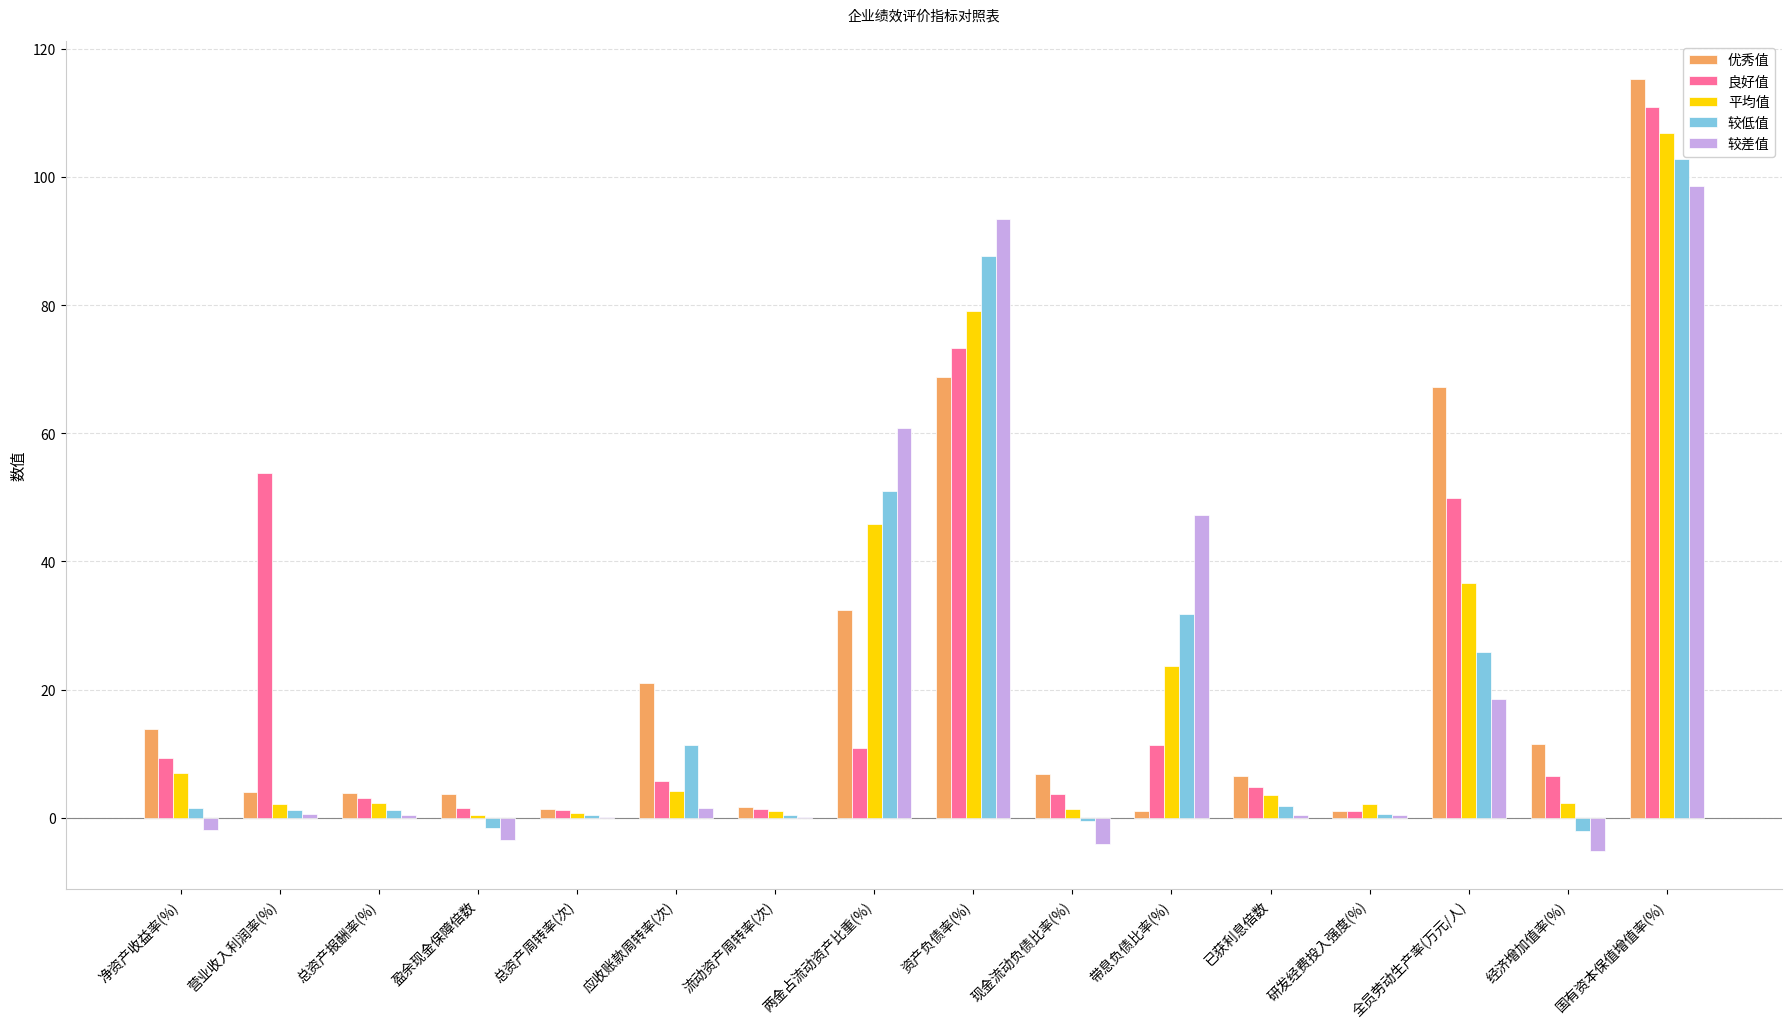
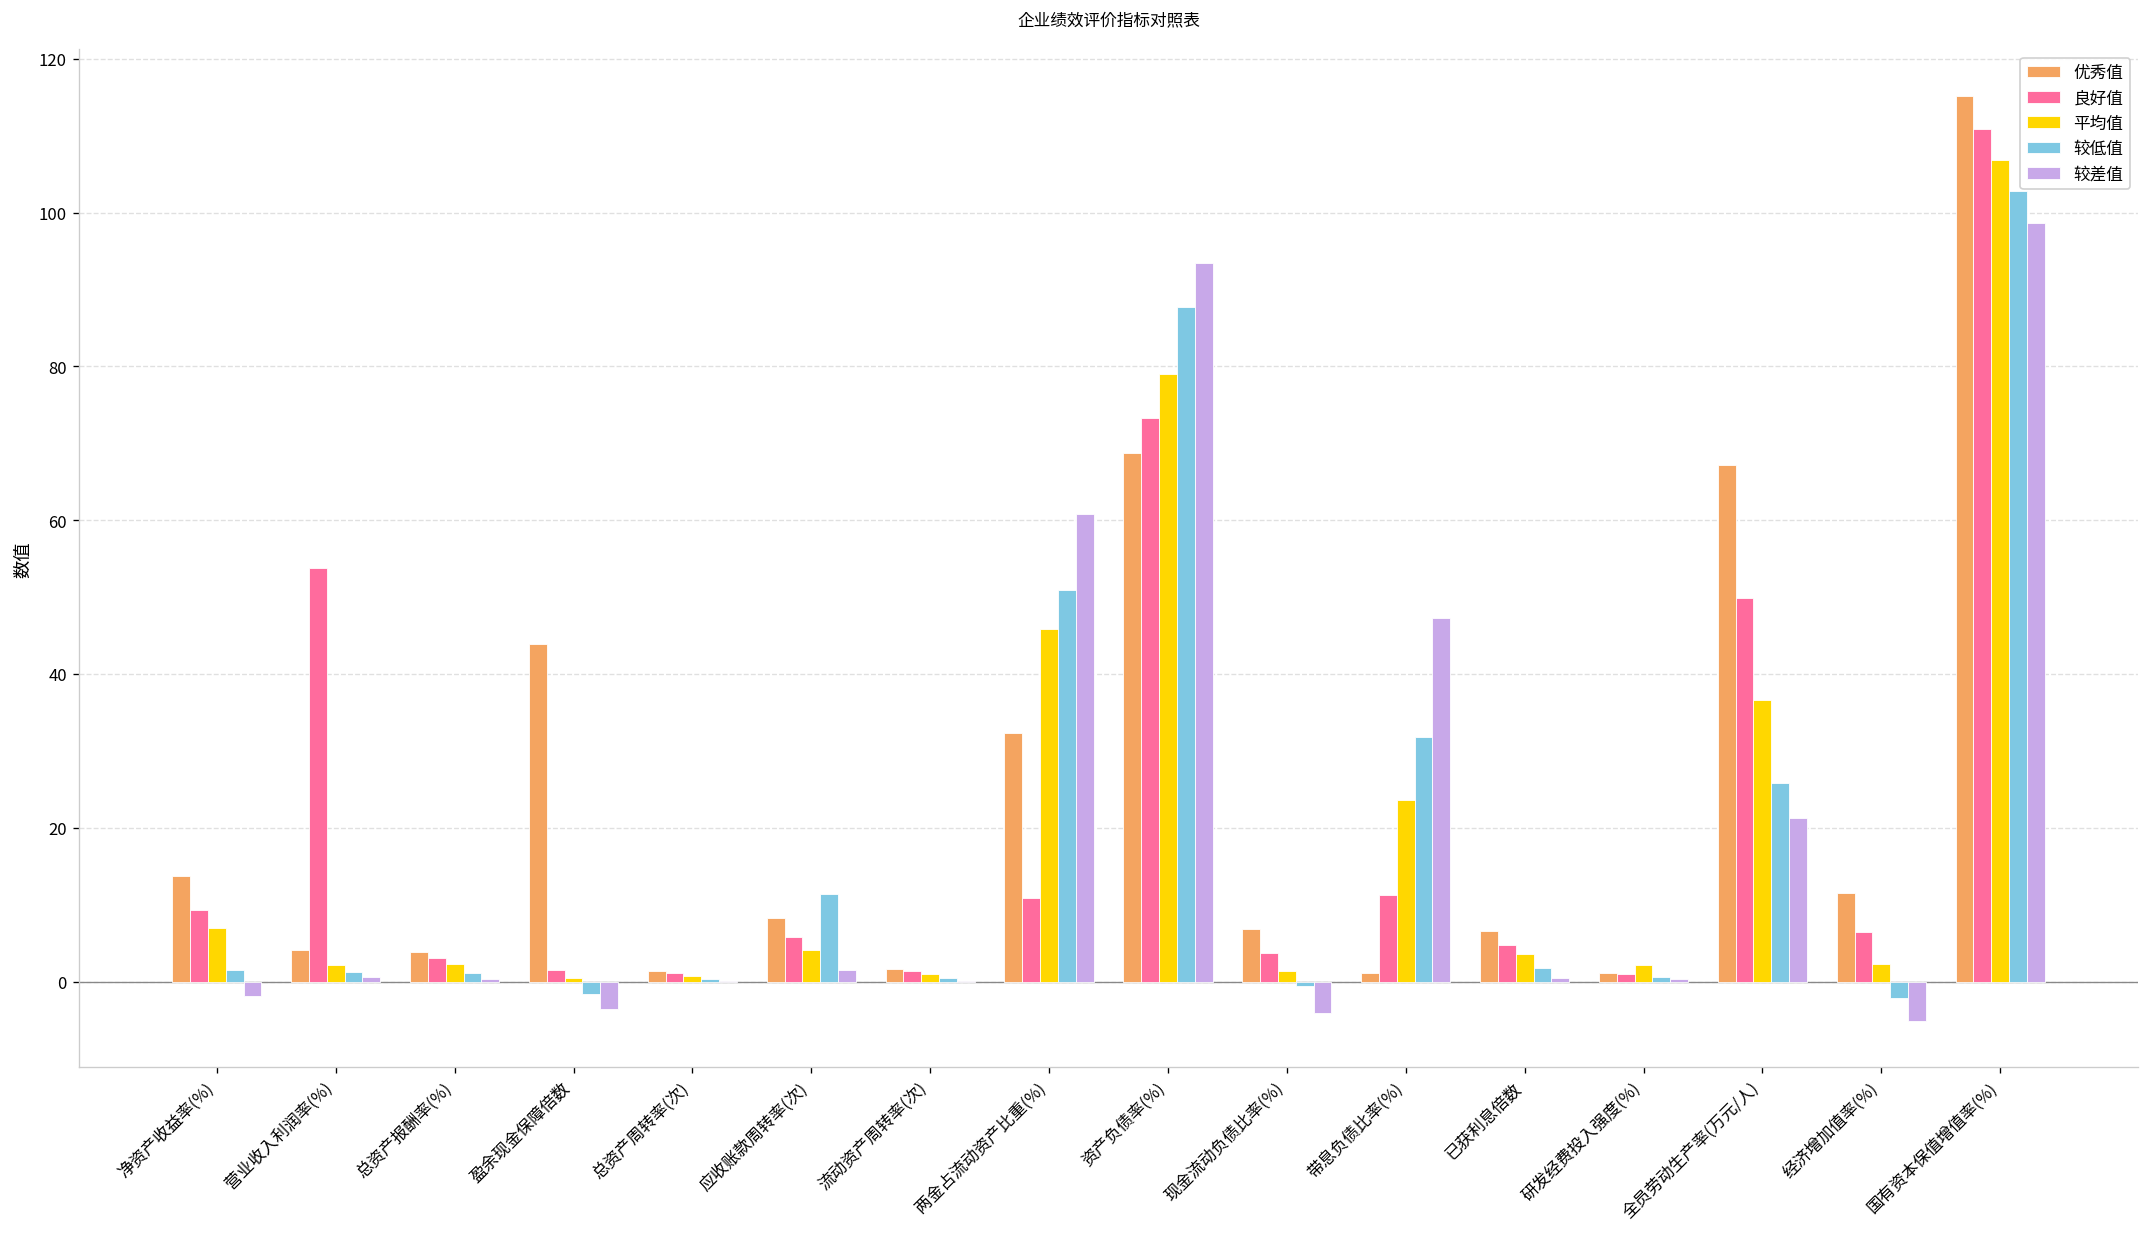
  {
    "优秀值": {
      "净资产收益率(%)": 14,
      "营业收入利润率(%)": 4,
      "总资产报酬率(%)": 4,
-     "盈余现金保障倍数": 4,
+     "盈余现金保障倍数": 44,
      "总资产周转率(次)": 1,
-     "应收账款周转率(次)": 21,
+     "应收账款周转率(次)": 8,
      "流动资产周转率(次)": 2,
      "两金占流动资产比重(%)": 32,
      "资产负债率(%)": 69,
      "现金流动负债比率(%)": 7,
      "带息负债比率(%)": 1,
      "已获利息倍数": 7,
      "研发经费投入强度(%)": 1,
      "全员劳动生产率(万元/人)": 67,
      "经济增加值率(%)": 12,
      "国有资本保值增值率(%)": 115
    },
    "良好值": {
      "净资产收益率(%)": 9,
      "营业收入利润率(%)": 54,
      "总资产报酬率(%)": 3,
      "盈余现金保障倍数": 2,
      "总资产周转率(次)": 1,
      "应收账款周转率(次)": 6,
      "流动资产周转率(次)": 1,
      "两金占流动资产比重(%)": 11,
      "资产负债率(%)": 73,
      "现金流动负债比率(%)": 4,
      "带息负债比率(%)": 11,
      "已获利息倍数": 5,
      "研发经费投入强度(%)": 1,
      "全员劳动生产率(万元/人)": 50,
      "经济增加值率(%)": 7,
      "国有资本保值增值率(%)": 111
    },
    "平均值": {
      "净资产收益率(%)": 7,
      "营业收入利润率(%)": 2,
      "总资产报酬率(%)": 2,
      "盈余现金保障倍数": 1,
      "总资产周转率(次)": 1,
      "应收账款周转率(次)": 4,
      "流动资产周转率(次)": 1,
      "两金占流动资产比重(%)": 46,
      "资产负债率(%)": 79,
      "现金流动负债比率(%)": 1,
      "带息负债比率(%)": 24,
      "已获利息倍数": 4,
      "研发经费投入强度(%)": 2,
      "全员劳动生产率(万元/人)": 37,
      "经济增加值率(%)": 2,
      "国有资本保值增值率(%)": 107
    },
    "较低值": {
      "净资产收益率(%)": 2,
      "营业收入利润率(%)": 1,
      "总资产报酬率(%)": 1,
      "盈余现金保障倍数": -2,
      "总资产周转率(次)": 0,
      "应收账款周转率(次)": 11,
      "流动资产周转率(次)": 1,
      "两金占流动资产比重(%)": 51,
      "资产负债率(%)": 88,
      "现金流动负债比率(%)": -1,
      "带息负债比率(%)": 32,
      "已获利息倍数": 2,
      "研发经费投入强度(%)": 1,
      "全员劳动生产率(万元/人)": 26,
      "经济增加值率(%)": -2,
      "国有资本保值增值率(%)": 103
    },
    "较差值": {
      "净资产收益率(%)": -2,
      "营业收入利润率(%)": 1,
      "总资产报酬率(%)": 0,
      "盈余现金保障倍数": -4,
      "应收账款周转率(次)": 2,
      "两金占流动资产比重(%)": 61,
      "资产负债率(%)": 93,
      "现金流动负债比率(%)": -4,
      "带息负债比率(%)": 47,
      "已获利息倍数": 1,
      "研发经费投入强度(%)": 0,
-     "全员劳动生产率(万元/人)": 19,
+     "全员劳动生产率(万元/人)": 21,
      "经济增加值率(%)": -5,
      "国有资本保值增值率(%)": 99
    }
  }
